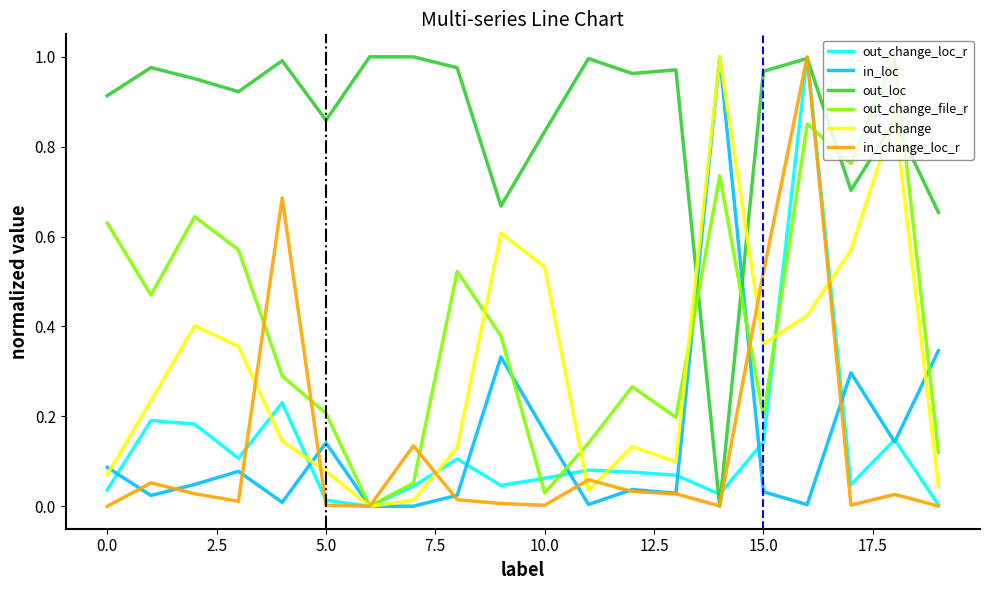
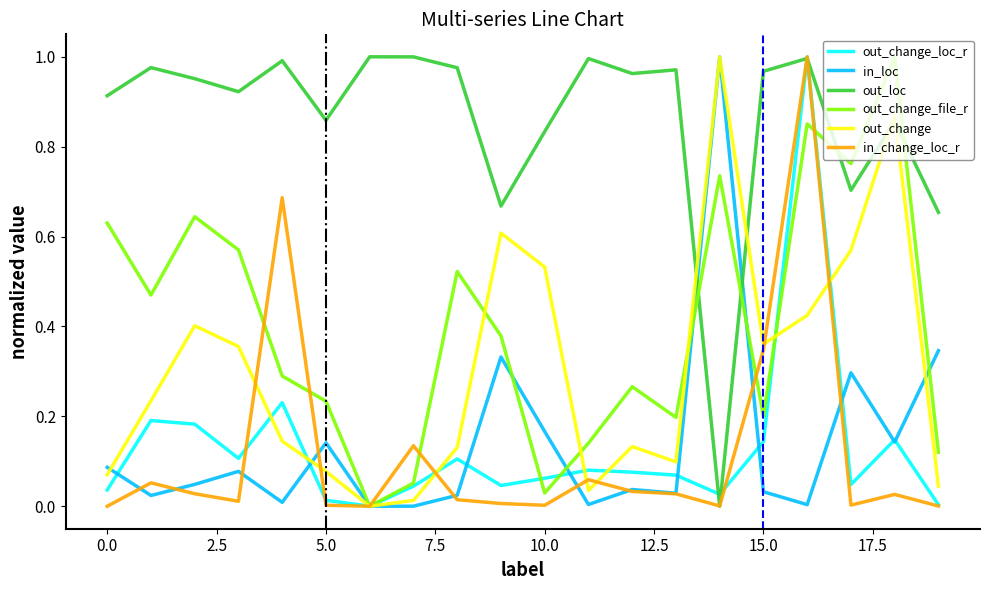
  {
    "out_change_loc_r": {
      "0.0": 0.04,
      "5.0": 0.01,
      "10.0": 0.06,
      "15.0": 0.14
    },
    "in_loc": {
      "0.0": 0.09,
      "5.0": 0.14,
      "10.0": 0.17,
      "15.0": 0.03
    },
    "out_loc": {
      "0.0": 0.91,
      "5.0": 0.86,
      "10.0": 0.83,
      "15.0": 0.97
    },
    "out_change_file_r": {
      "0.0": 0.63,
-     "5.0": 0.21,
+     "5.0": 0.23,
      "10.0": 0.03,
      "15.0": 0.20
    },
    "out_change": {
      "0.0": 0.07,
      "5.0": 0.08,
      "10.0": 0.53,
      "15.0": 0.36
    },
    "in_change_loc_r": {
      "0.0": 0.00,
      "5.0": 0.00,
      "10.0": 0.00,
-     "15.0": 0.52
+     "15.0": 0.35
    }
  }
